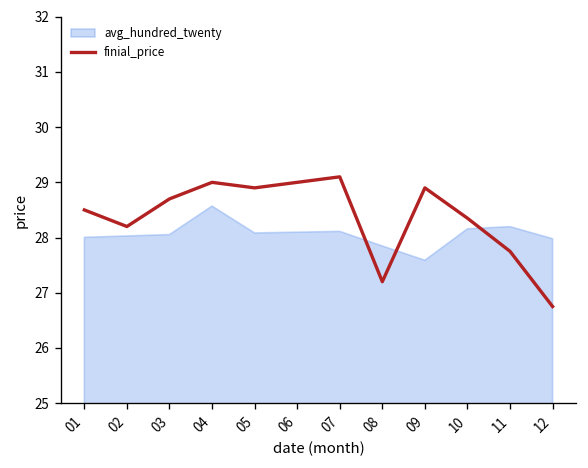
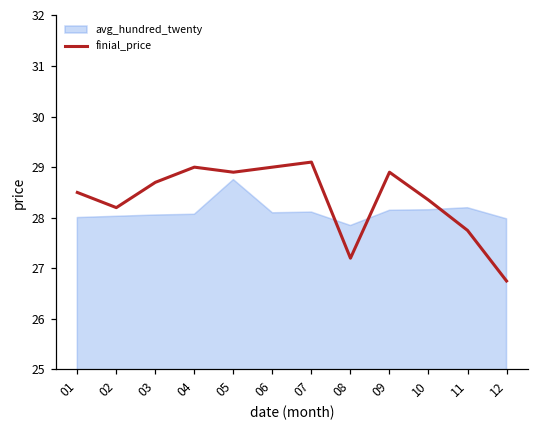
  {
    "finial_price": {
      "01": 28.5,
      "02": 28.2,
      "03": 28.7,
      "04": 29.0,
      "05": 28.9,
      "06": 29.0,
      "07": 29.1,
      "08": 27.2,
      "09": 28.9,
      "10": 28.4,
      "11": 27.8,
      "12": 26.8
    },
    "avg_hundred_twenty": {
      "01": 28.0,
      "02": 28.0,
      "03": 28.1,
-     "04": 28.6,
-     "05": 28.1,
+     "04": 28.1,
+     "05": 28.8,
      "06": 28.1,
      "07": 28.1,
      "08": 27.8,
-     "09": 27.6,
+     "09": 28.1,
      "10": 28.2,
      "11": 28.2,
      "12": 28.0
    }
  }
